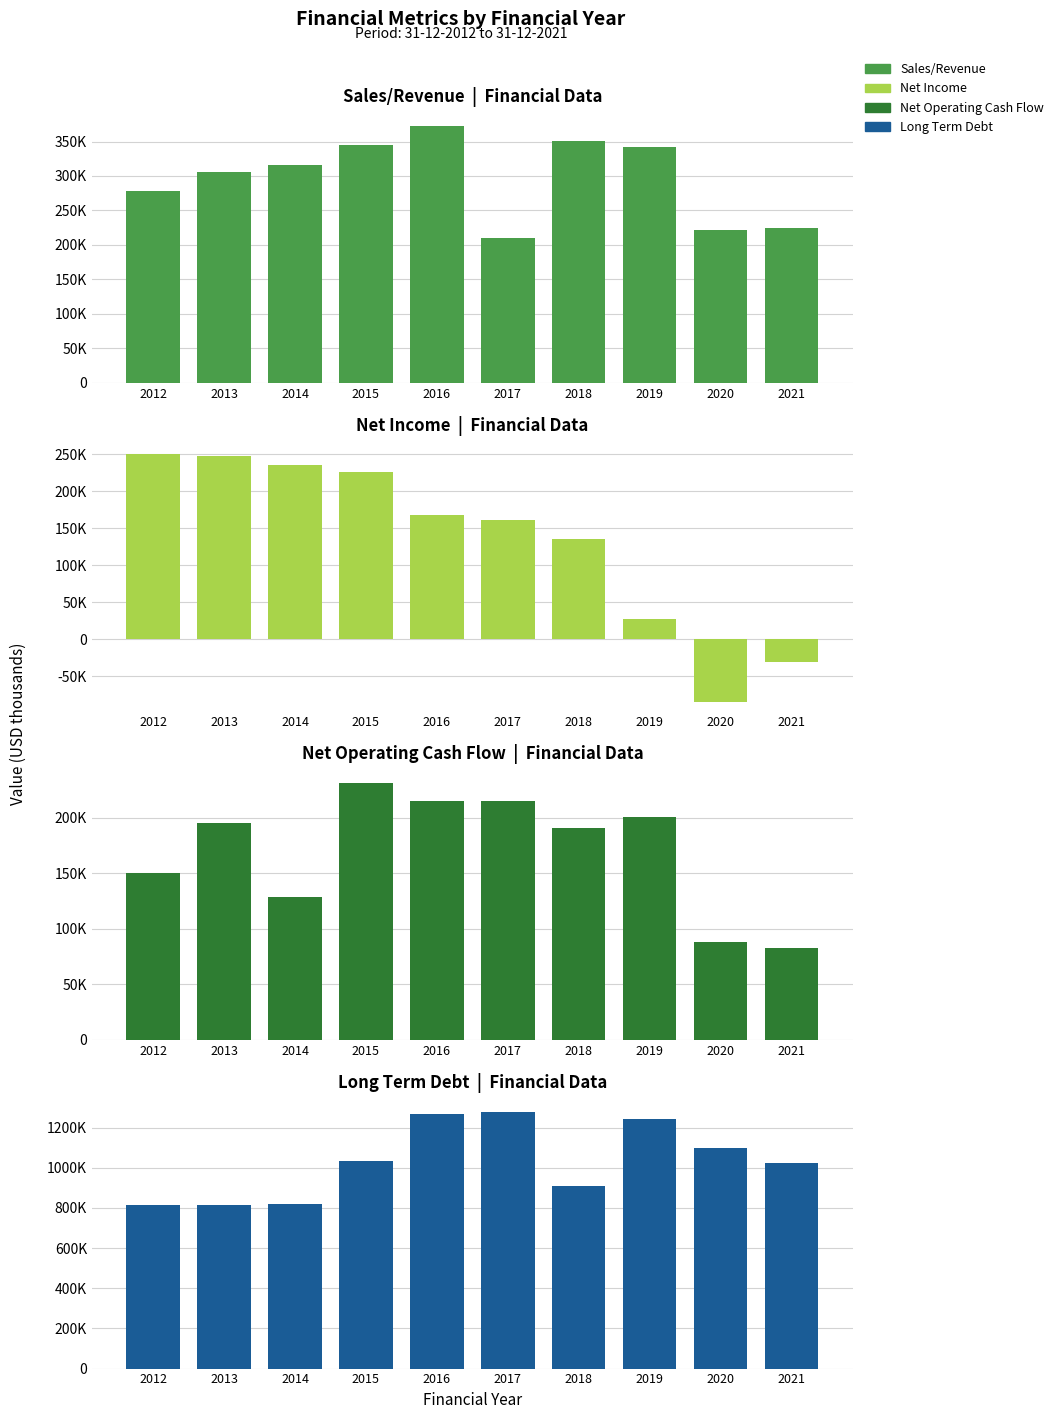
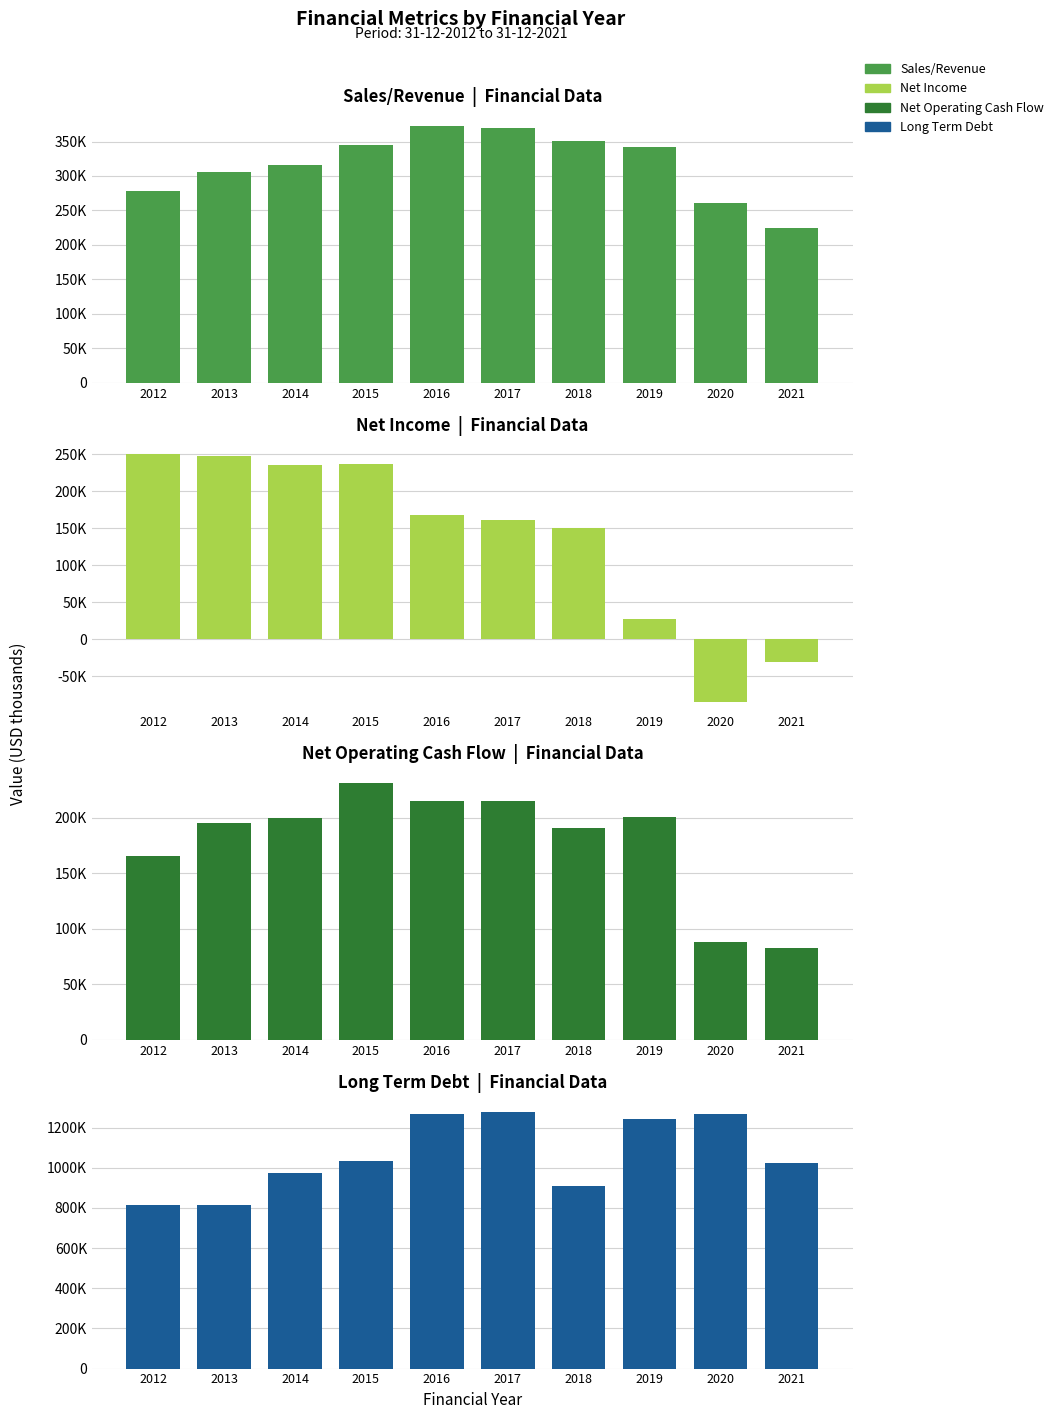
  {
    "Sales/Revenue | Financial Data": {
      "2012": 280000,
      "2013": 310000,
      "2014": 320000,
      "2015": 340000,
      "2016": 370000,
-     "2017": 210000,
+     "2017": 370000,
      "2018": 350000,
      "2019": 340000,
-     "2020": 220000,
+     "2020": 260000,
      "2021": 220000
    },
    "Net Income | Financial Data": {
      "2012": 250000,
      "2013": 250000,
      "2014": 240000,
-     "2015": 230000,
+     "2015": 240000,
      "2016": 170000,
      "2017": 160000,
-     "2018": 140000,
+     "2018": 150000,
      "2019": 30000,
      "2020": -80000,
      "2021": -30000
    },
    "Net Operating Cash Flow | Financial Data": {
-     "2012": 150000,
+     "2012": 166000,
      "2013": 195000,
-     "2014": 128000,
+     "2014": 200000,
      "2015": 231000,
      "2016": 215000,
      "2017": 215000,
      "2018": 191000,
      "2019": 200000,
      "2020": 88000,
      "2021": 83000
    },
    "Long Term Debt | Financial Data": {
      "2012": 820000,
      "2013": 820000,
-     "2014": 820000,
+     "2014": 970000,
      "2015": 1030000,
      "2016": 1270000,
      "2017": 1280000,
      "2018": 910000,
      "2019": 1240000,
-     "2020": 1100000,
+     "2020": 1270000,
      "2021": 1020000
    }
  }
